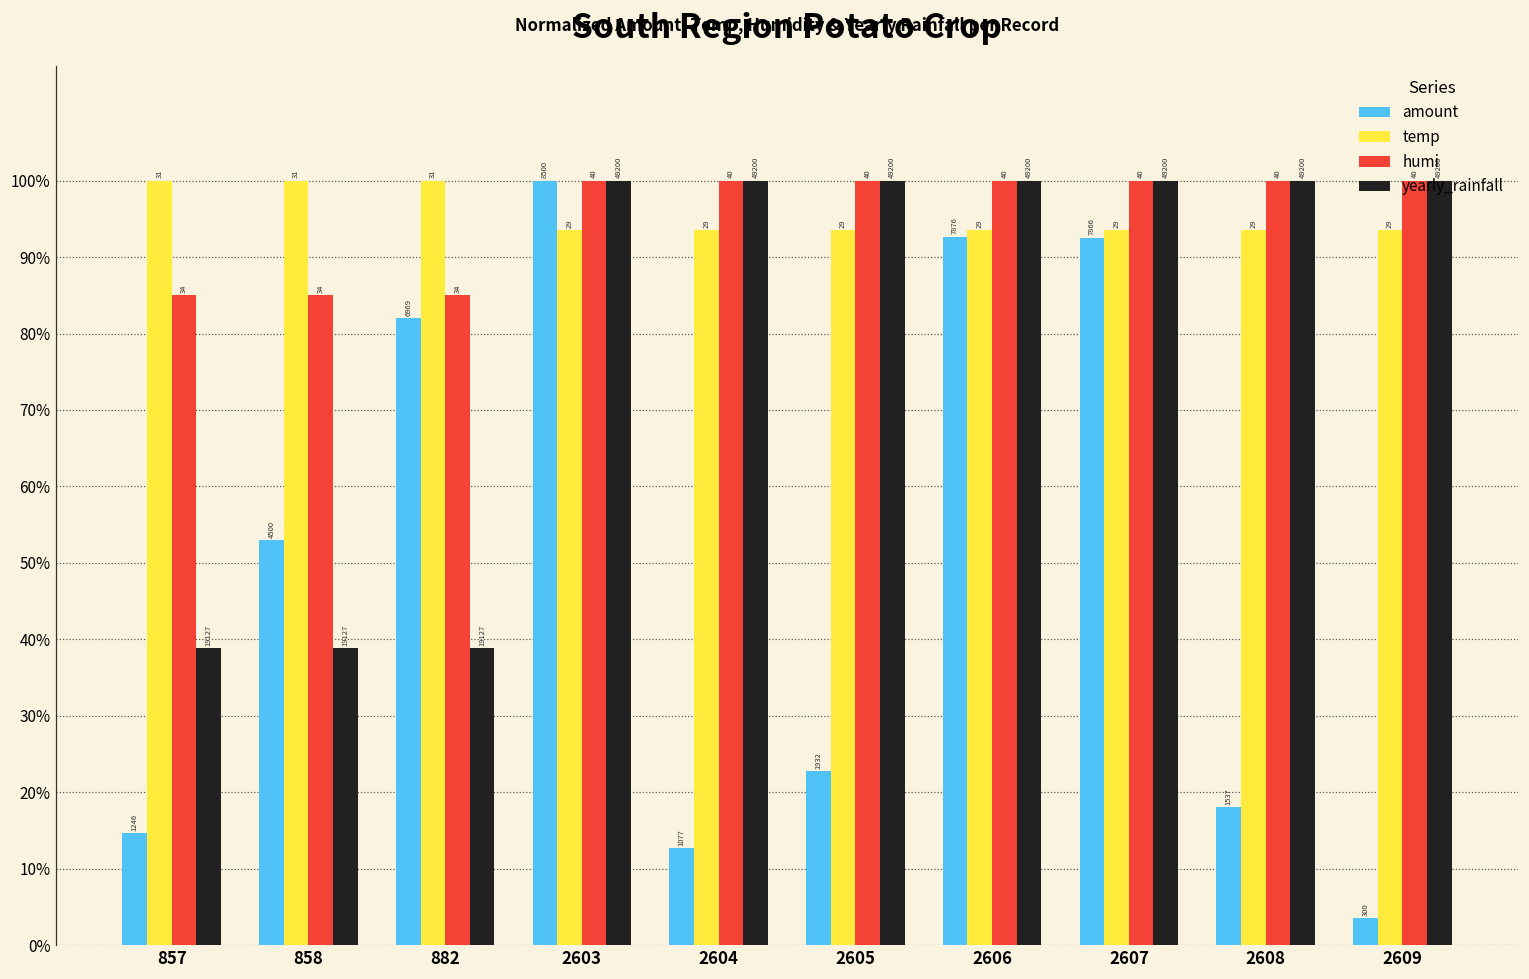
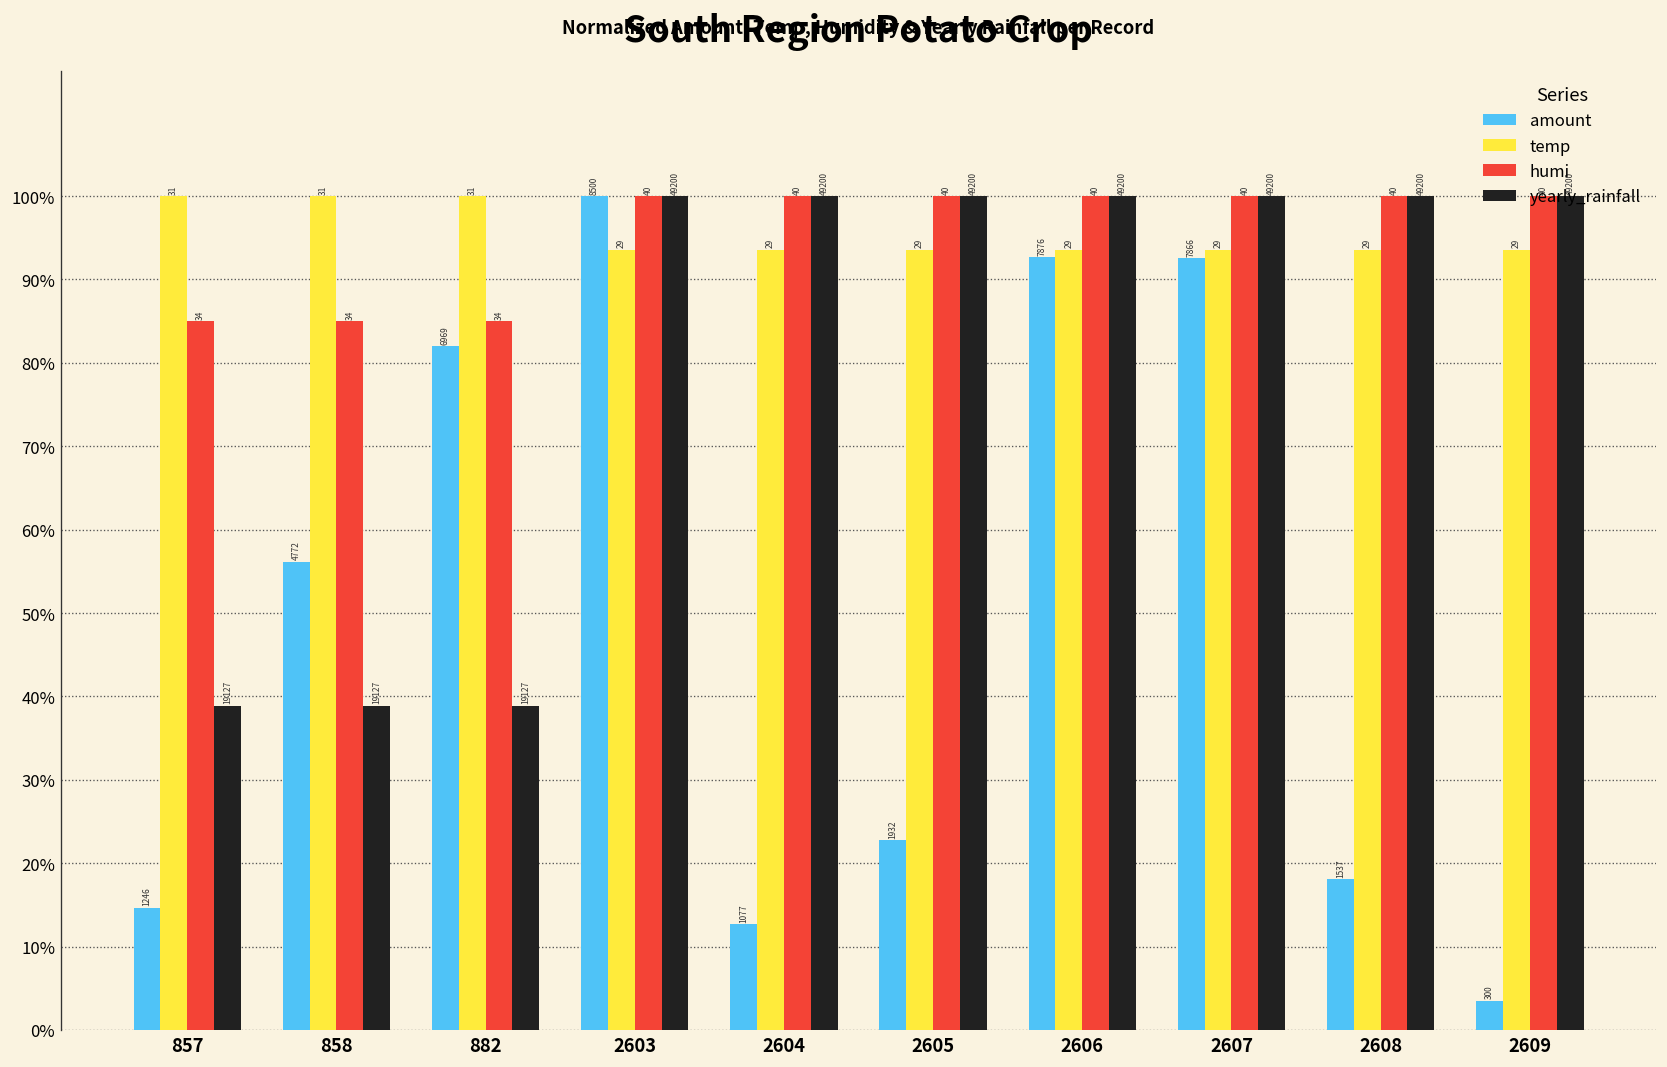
  {
    "amount": {
-     "858": 4500
+     "858": 4772
    }
  }
